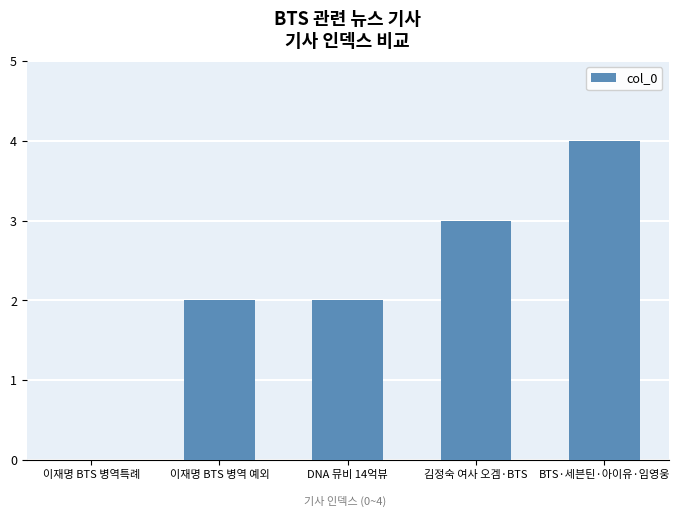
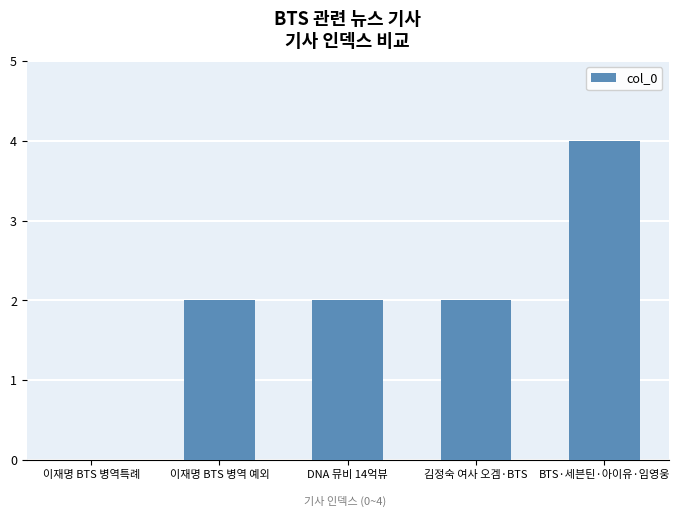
  {
    "이재명 BTS 병역특례": 0,
    "이재명 BTS 병역 예외": 2,
    "DNA 뮤비 14억뷰": 2,
-   "김정숙 여사 오겜·BTS": 3,
+   "김정숙 여사 오겜·BTS": 2,
    "BTS·세븐틴·아이유·임영웅": 4
  }
